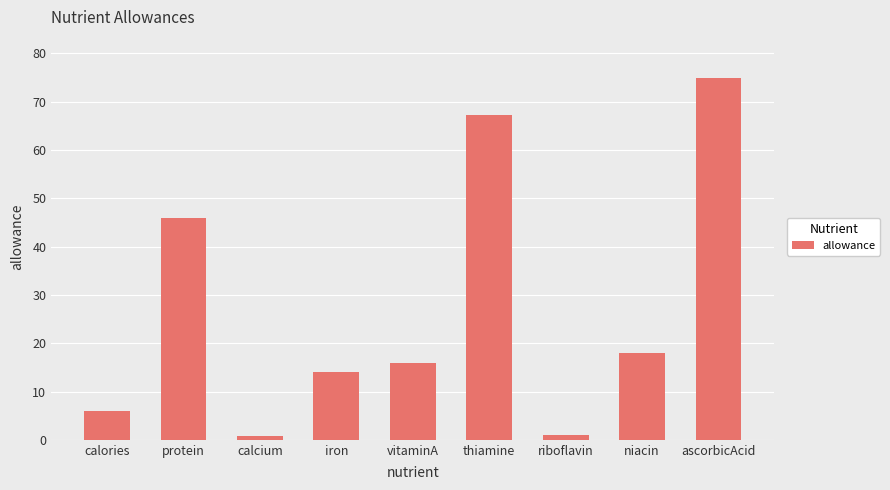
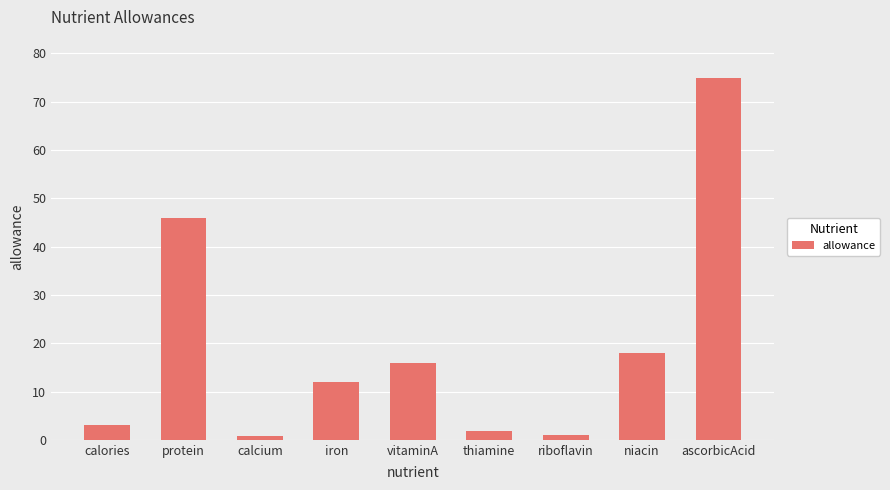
  {
-   "calories": 6,
+   "calories": 3,
    "protein": 46,
    "calcium": 1,
-   "iron": 14,
+   "iron": 12,
    "vitaminA": 16,
-   "thiamine": 67,
+   "thiamine": 2,
    "riboflavin": 1,
    "niacin": 18,
    "ascorbicAcid": 75
  }
